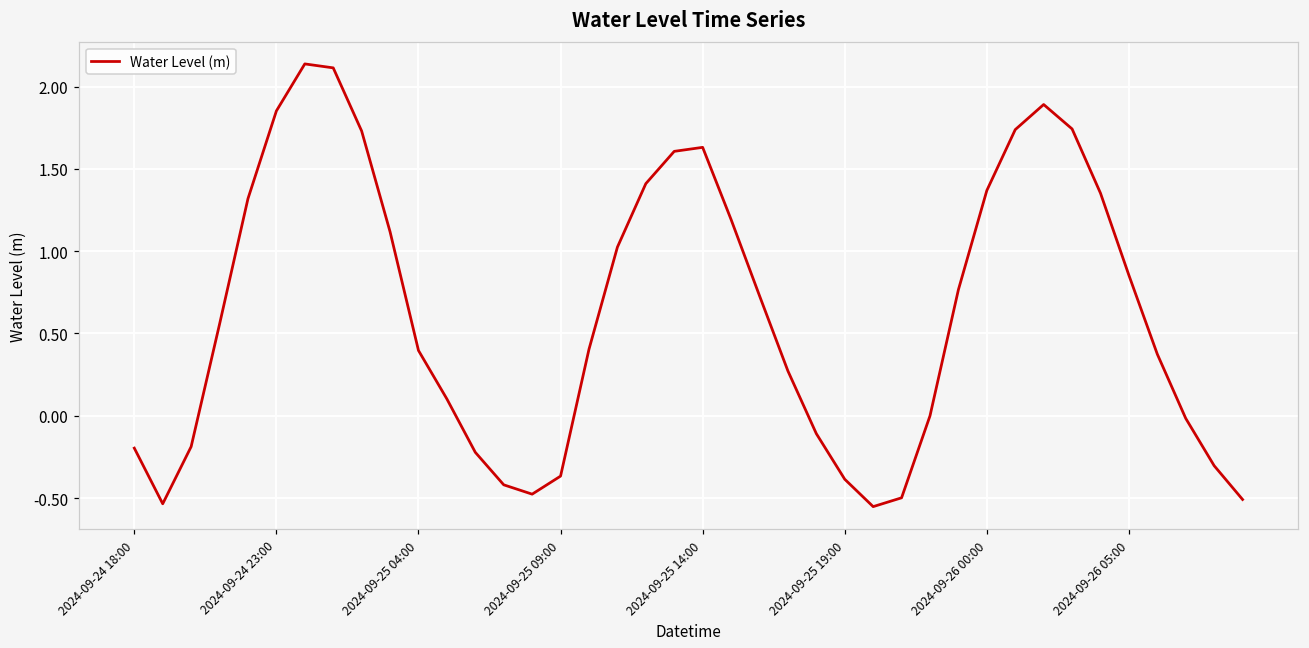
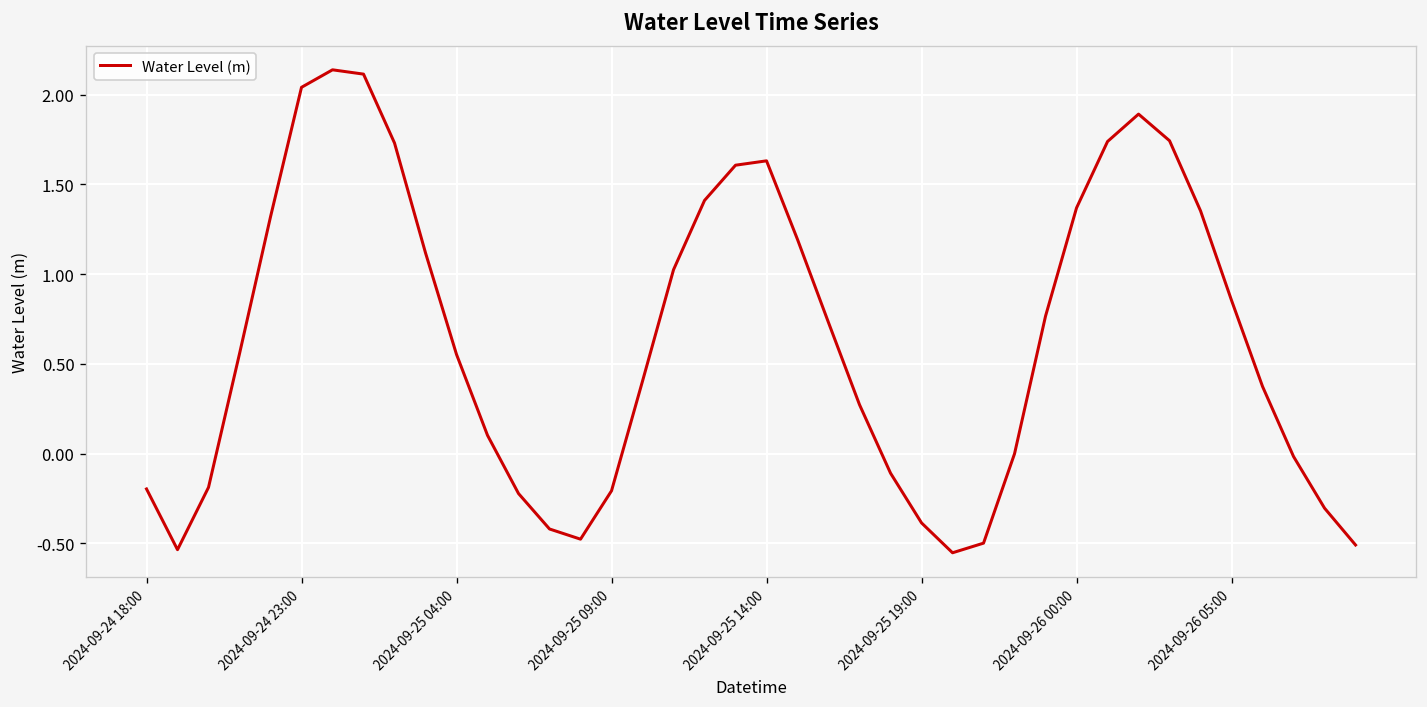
  {
    "2024-09-24 18:00": -0.20,
-   "2024-09-24 23:00": 1.85,
-   "2024-09-25 04:00": 0.40,
-   "2024-09-25 09:00": -0.37,
+   "2024-09-24 23:00": 2.04,
+   "2024-09-25 04:00": 0.55,
+   "2024-09-25 09:00": -0.21,
    "2024-09-25 14:00": 1.63,
    "2024-09-25 19:00": -0.39,
    "2024-09-26 00:00": 1.37,
    "2024-09-26 05:00": 0.85
  }
